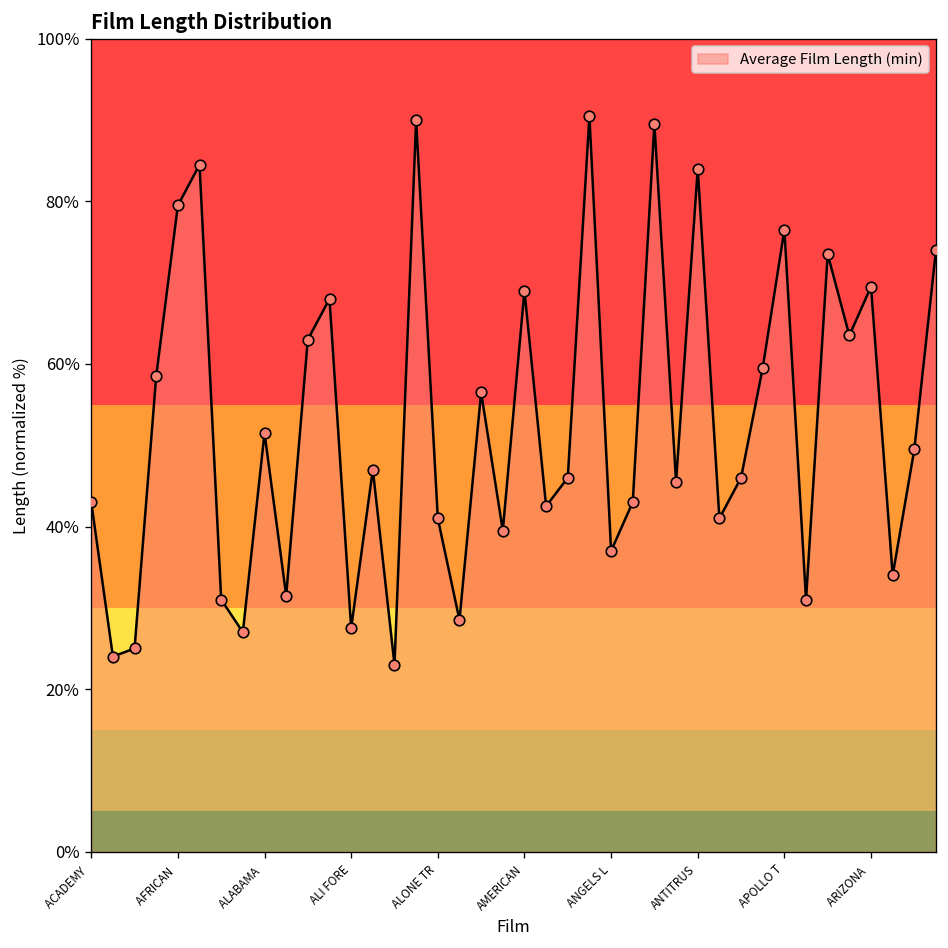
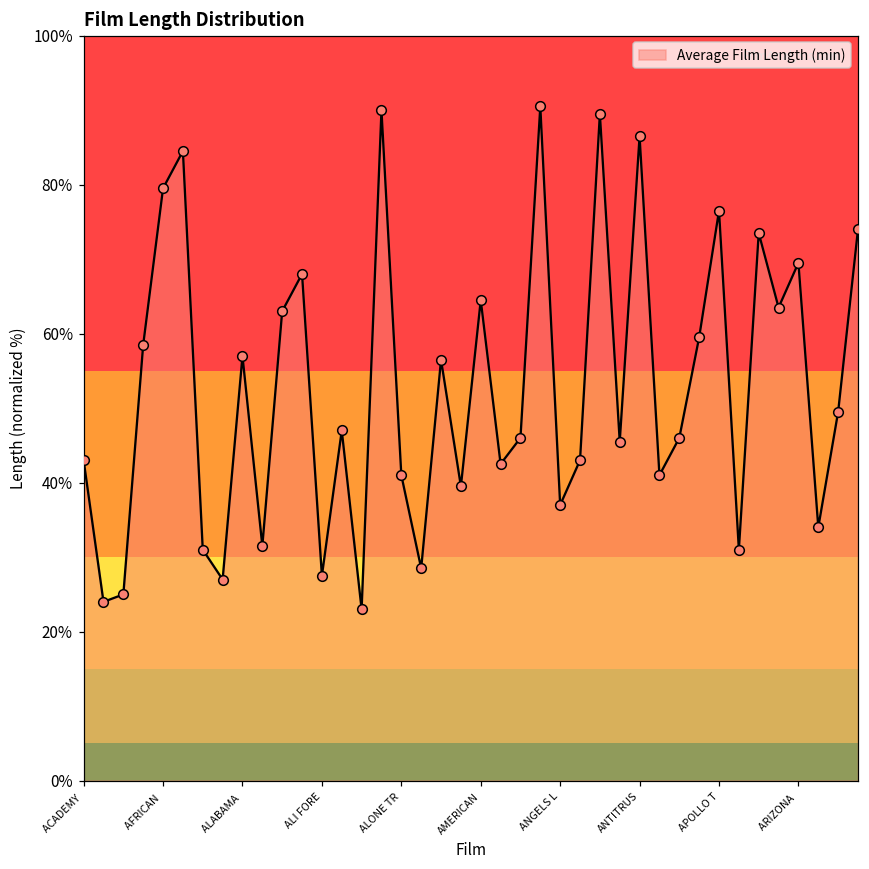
  {
    "ACADEMY": "43%",
    "AFRICAN": "80%",
-   "ALABAMA": "52%",
+   "ALABAMA": "57%",
    "ALI FORE": "28%",
    "ALONE TR": "41%",
-   "AMERICAN": "69%",
+   "AMERICAN": "65%",
    "ANGELS L": "37%",
-   "ANTITRUS": "84%",
+   "ANTITRUS": "87%",
    "APOLLO T": "77%",
    "ARIZONA": "70%"
  }
